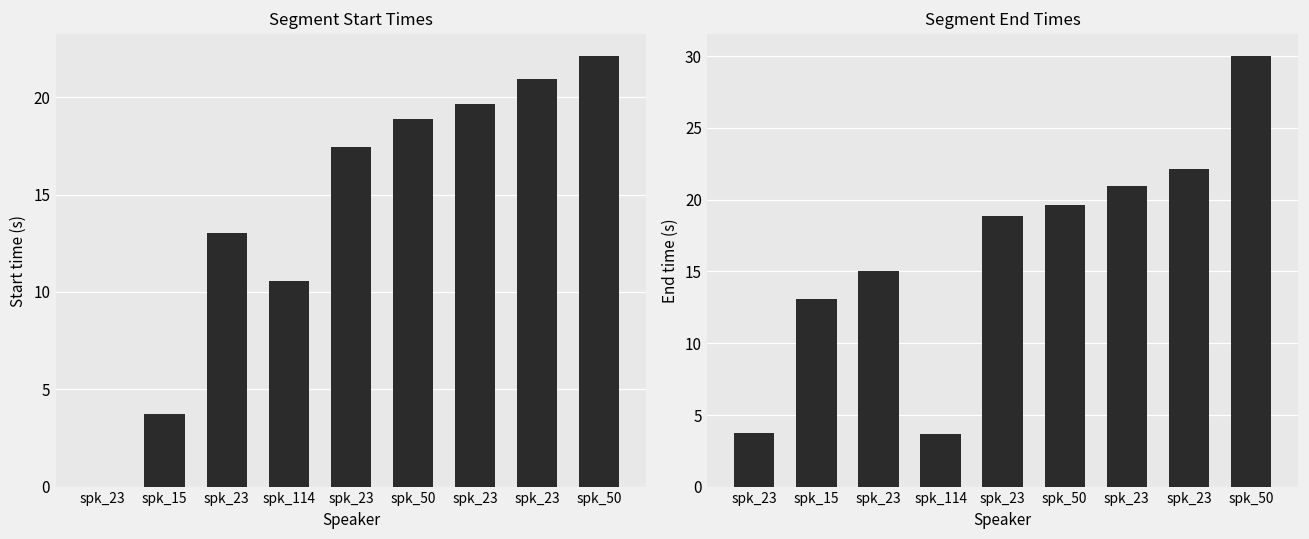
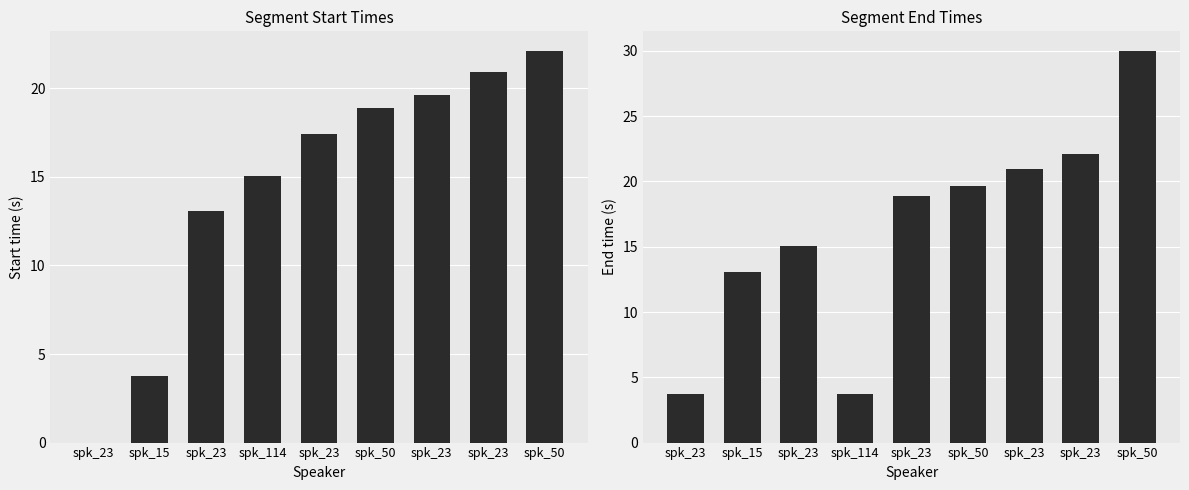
  {
    "Segment Start Times": {
      "spk_15": 3.8,
-     "spk_114": 10.6
+     "spk_114": 15.1
    },
    "Segment End Times": {
      "spk_15": 13.1,
      "spk_114": 3.7
    }
  }
